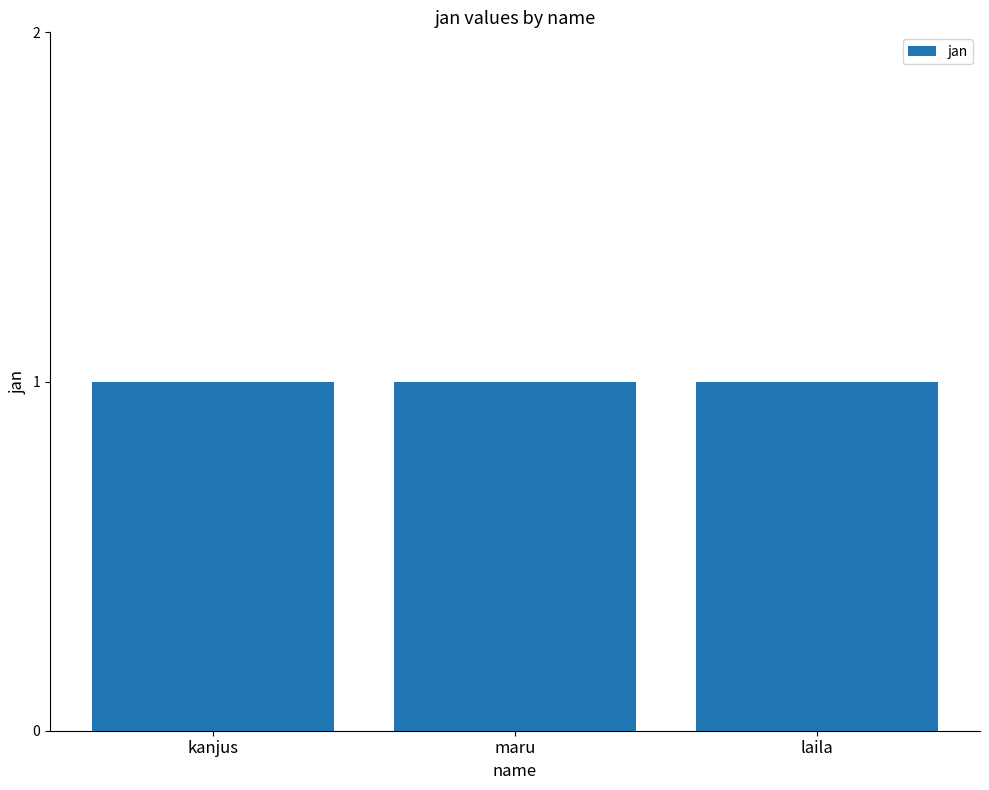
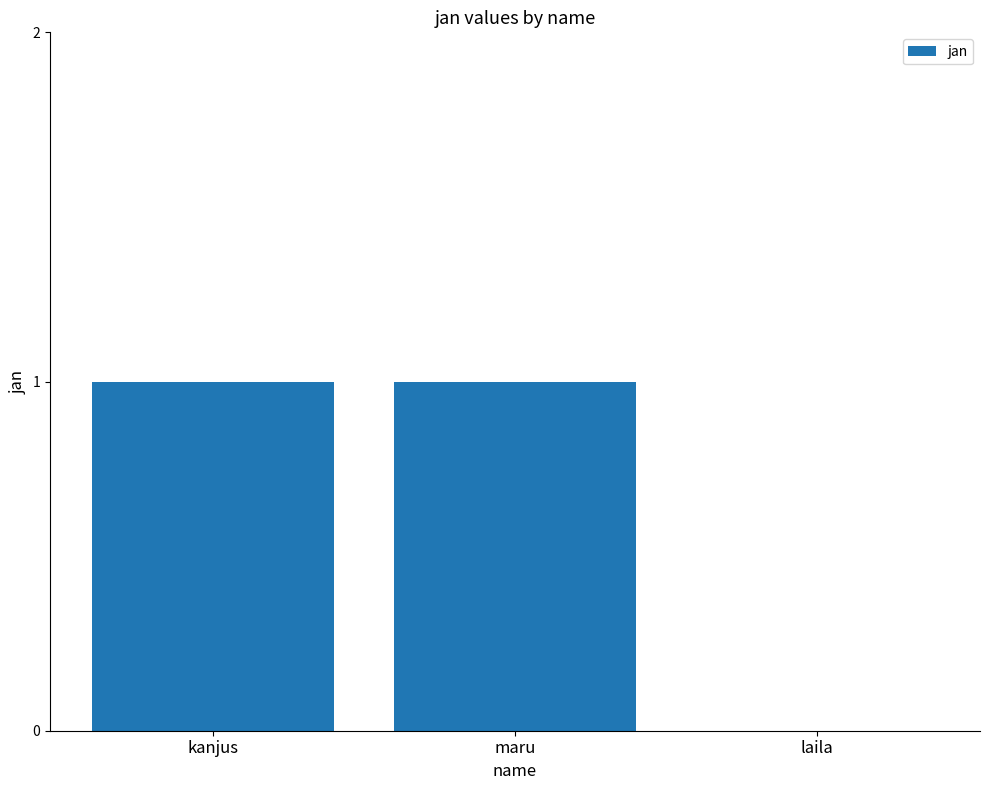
  {
    "kanjus": 1,
    "maru": 1,
-   "laila": 1
+   "laila": 0
  }
